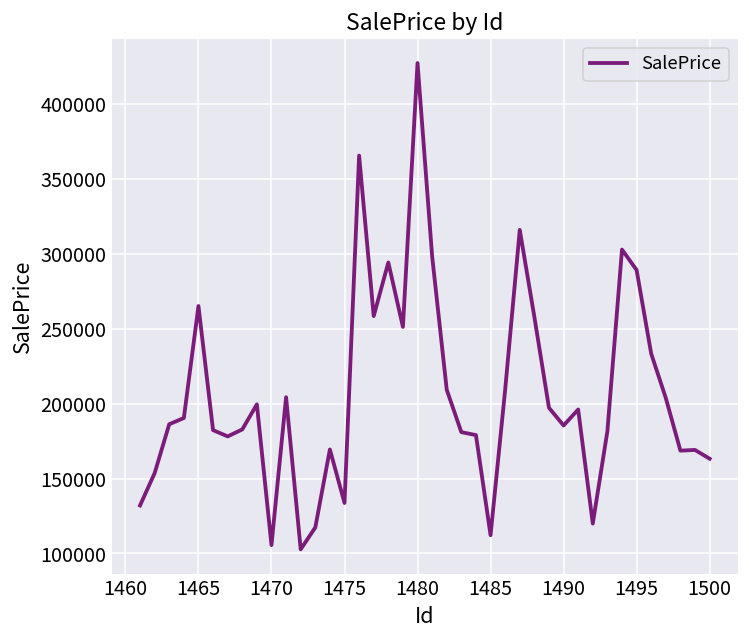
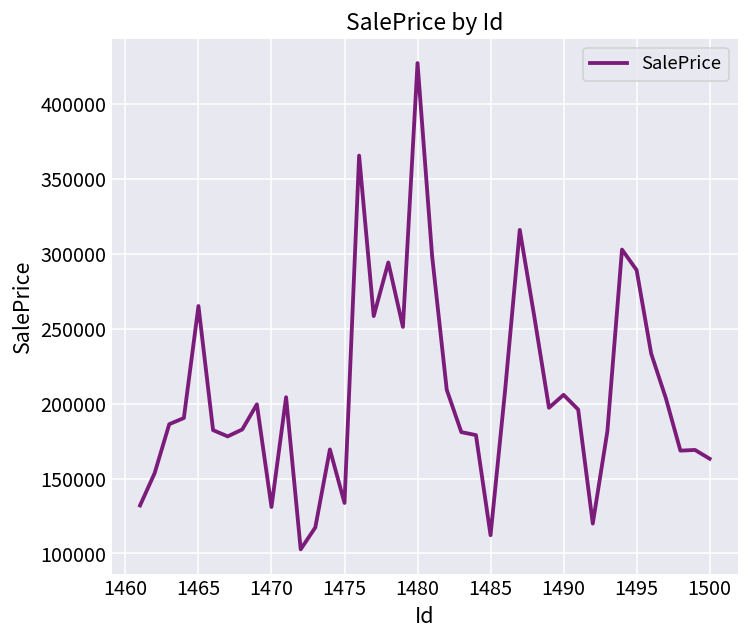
  {
    "1465": 265000,
-   "1470": 106000,
+   "1470": 131000,
    "1475": 134000,
    "1480": 428000,
    "1485": 112000,
-   "1490": 185000,
+   "1490": 206000,
    "1495": 289000,
    "1500": 163000
  }
